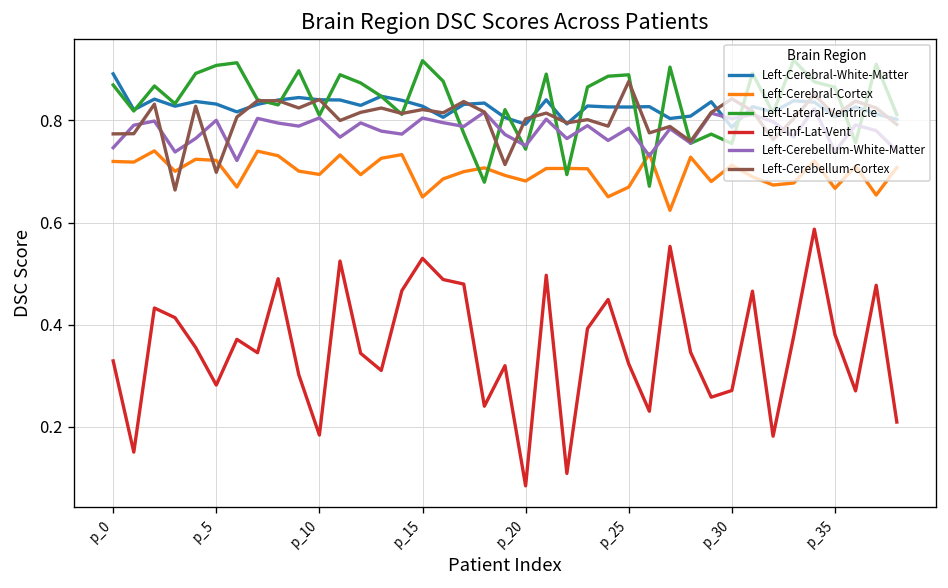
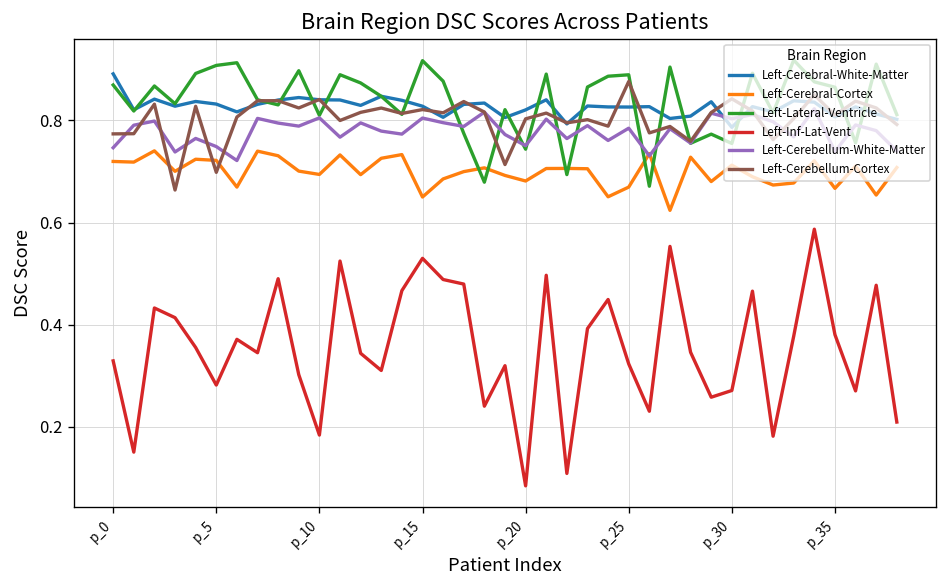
  {
    "Left-Cerebral-White-Matter": {
      "p_0": 0.89,
      "p_5": 0.83,
      "p_15": 0.83,
-     "p_20": 0.79,
+     "p_20": 0.82,
      "p_25": 0.83
    },
    "Left-Cerebral-Cortex": {
      "p_0": 0.72,
      "p_5": 0.72,
      "p_10": 0.69,
      "p_15": 0.65,
      "p_20": 0.68,
      "p_25": 0.67,
      "p_35": 0.67
    },
    "Left-Lateral-Ventricle": {
      "p_0": 0.87,
      "p_5": 0.91,
      "p_15": 0.92,
      "p_20": 0.74,
      "p_25": 0.89
    },
    "Left-Inf-Lat-Vent": {
      "p_0": 0.33,
      "p_5": 0.28,
      "p_10": 0.18,
      "p_15": 0.53,
      "p_20": 0.08,
      "p_25": 0.32,
      "p_30": 0.27,
      "p_35": 0.38
    },
    "Left-Cerebellum-White-Matter": {
      "p_0": 0.75,
-     "p_5": 0.80,
+     "p_5": 0.75,
      "p_15": 0.80,
      "p_20": 0.75,
      "p_25": 0.78
    },
    "Left-Cerebellum-Cortex": {
      "p_0": 0.77,
      "p_5": 0.70,
      "p_15": 0.82,
      "p_20": 0.80,
      "p_25": 0.88
    }
  }
